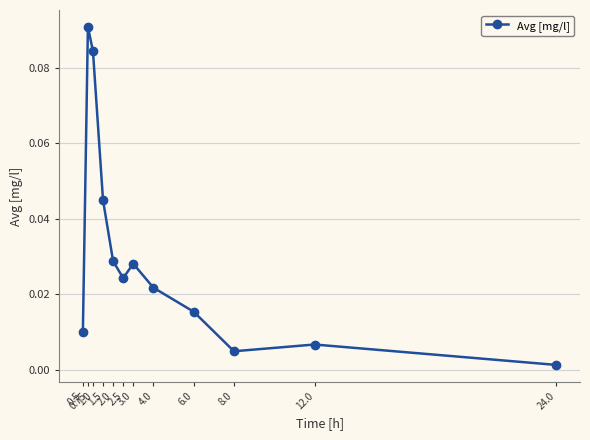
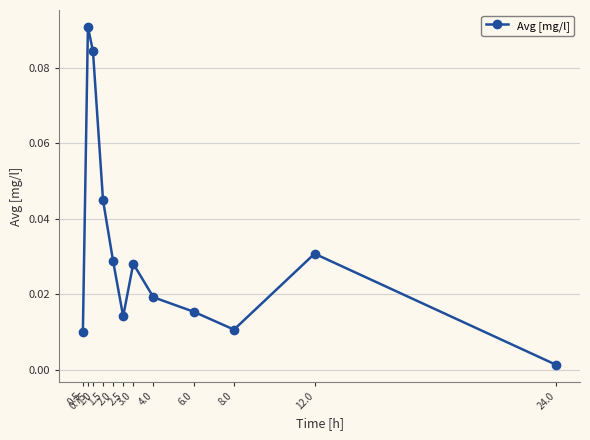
  {
    "0.5": 0.010,
    "0.75": 0.091,
    "1.0": 0.084,
    "1.5": 0.045,
    "2.0": 0.029,
-   "2.5": 0.024,
+   "2.5": 0.014,
    "3.0": 0.028,
-   "4.0": 0.022,
+   "4.0": 0.019,
    "6.0": 0.015,
-   "8.0": 0.005,
-   "12.0": 0.007,
+   "8.0": 0.011,
+   "12.0": 0.031,
    "24.0": 0.001
  }
